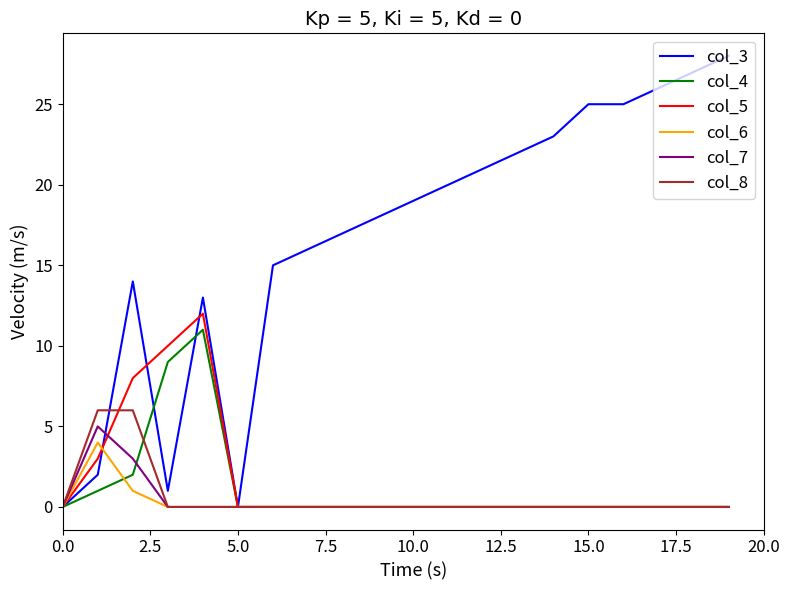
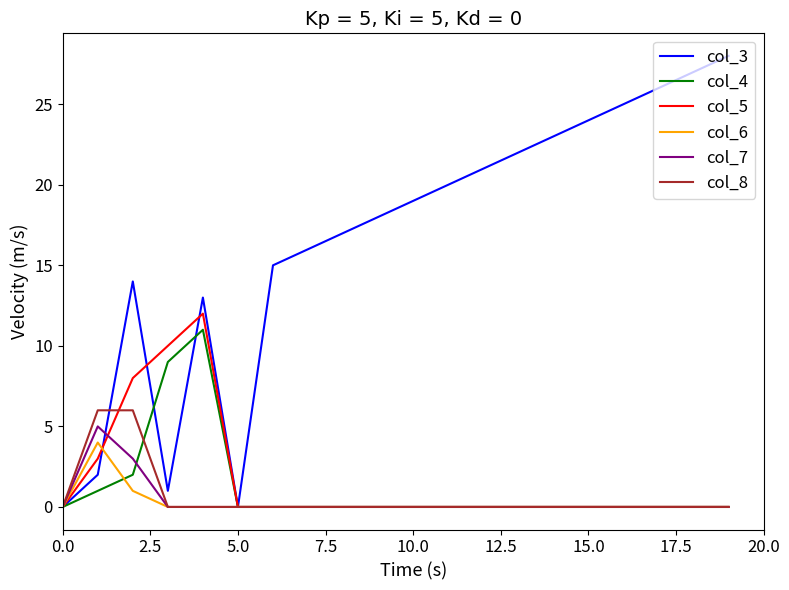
  {
    "col_3": {
      "10.0": 19,
-     "15.0": 25
+     "15.0": 24
    }
  }
